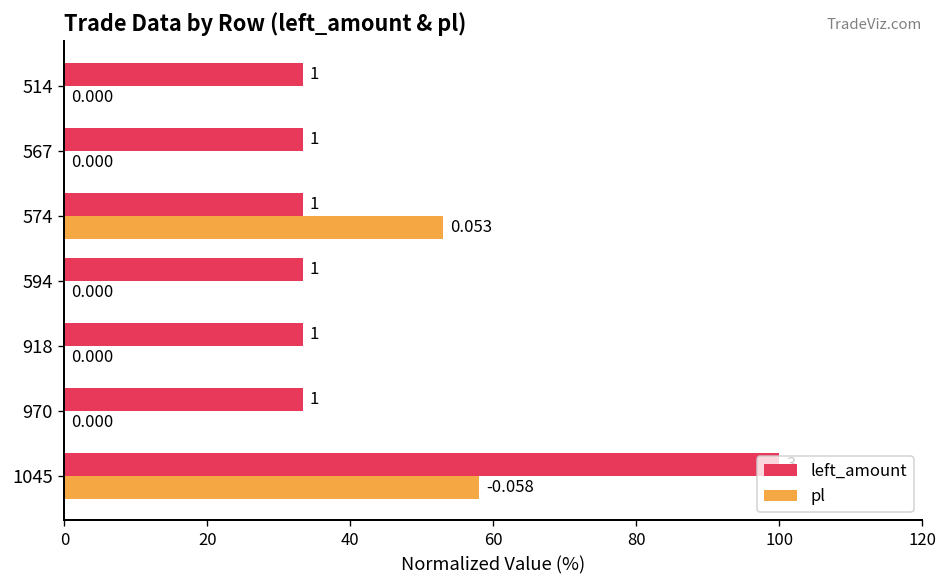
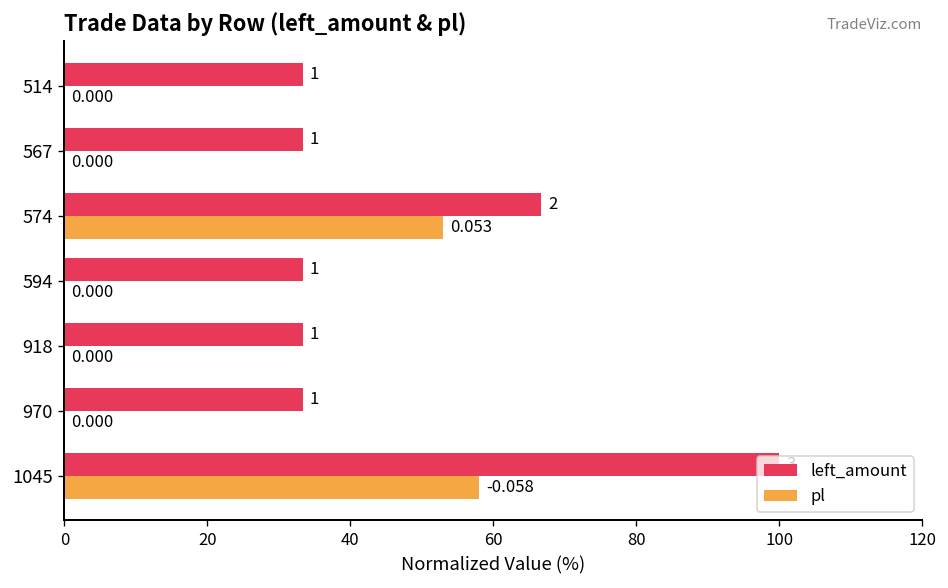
  {
    "left_amount": {
-     "574": 1
+     "574": 2
    },
    "pl": {
      "514": 0.000,
      "567": 0.000,
      "594": 0.000,
      "918": 0.000,
      "970": 0.000
    }
  }
